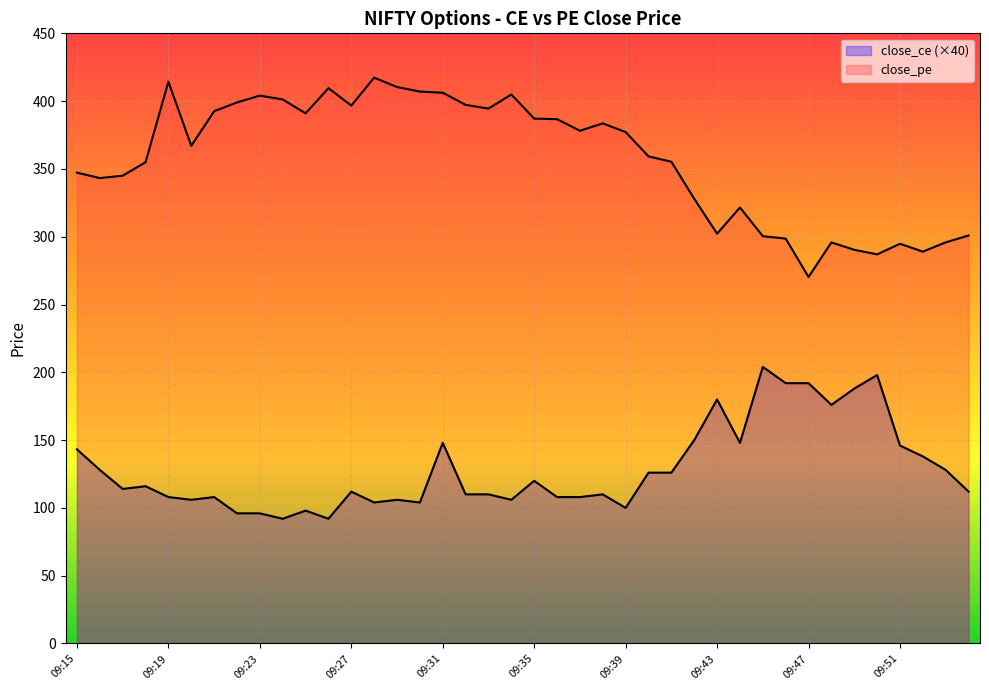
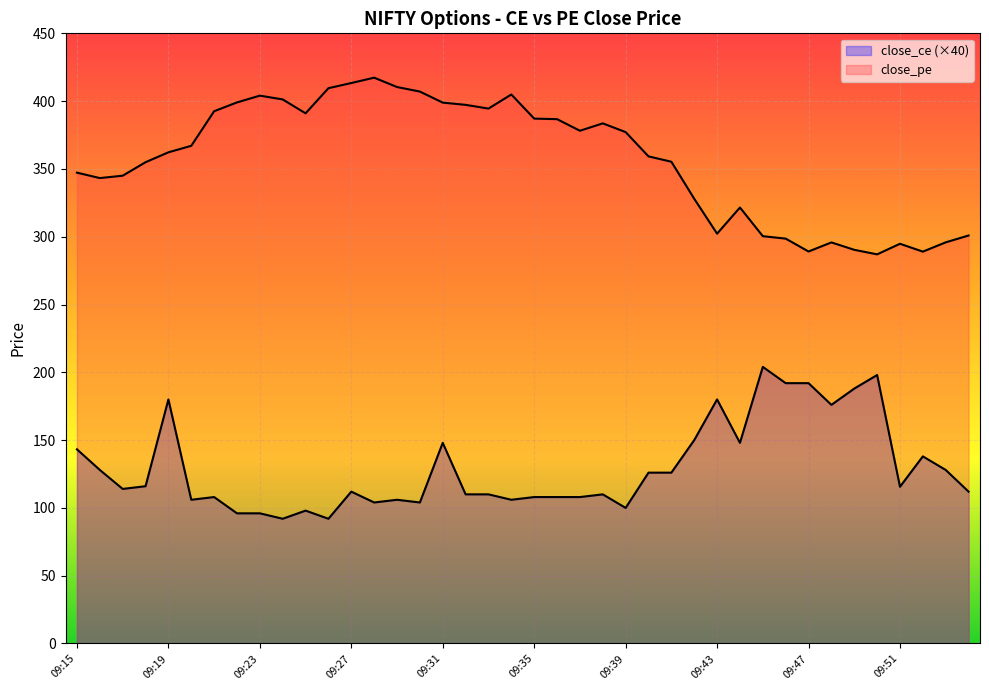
  {
    "close_ce (×40)": {
      "09:15": 143,
-     "09:19": 108,
+     "09:19": 180,
      "09:23": 96,
      "09:27": 112,
      "09:31": 148,
-     "09:35": 120,
+     "09:35": 108,
      "09:39": 100,
      "09:43": 180,
      "09:47": 192,
-     "09:51": 146
+     "09:51": 116
    },
    "close_pe": {
      "09:15": 347,
-     "09:19": 414,
+     "09:19": 362,
      "09:23": 404,
-     "09:27": 397,
-     "09:31": 406,
+     "09:27": 413,
+     "09:31": 399,
      "09:35": 387,
      "09:39": 377,
      "09:43": 302,
-     "09:47": 270,
+     "09:47": 289,
      "09:51": 295
    }
  }
